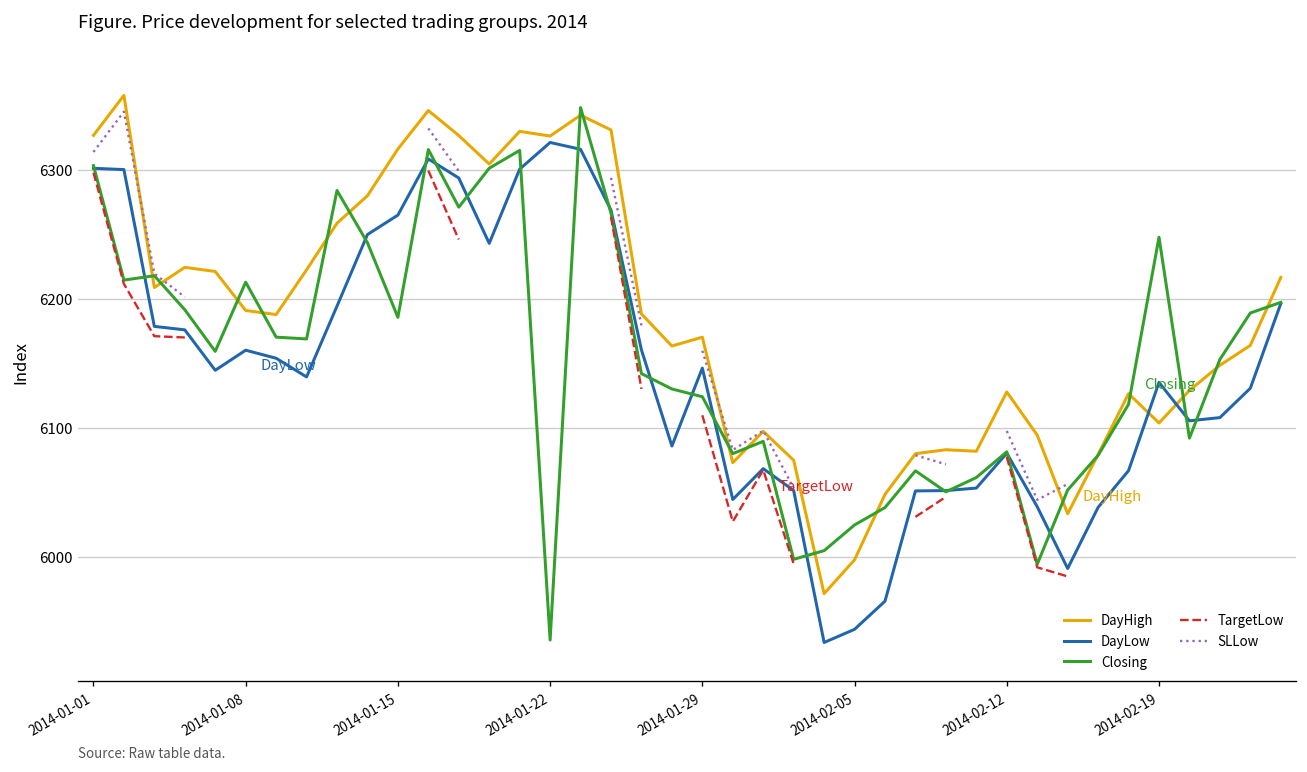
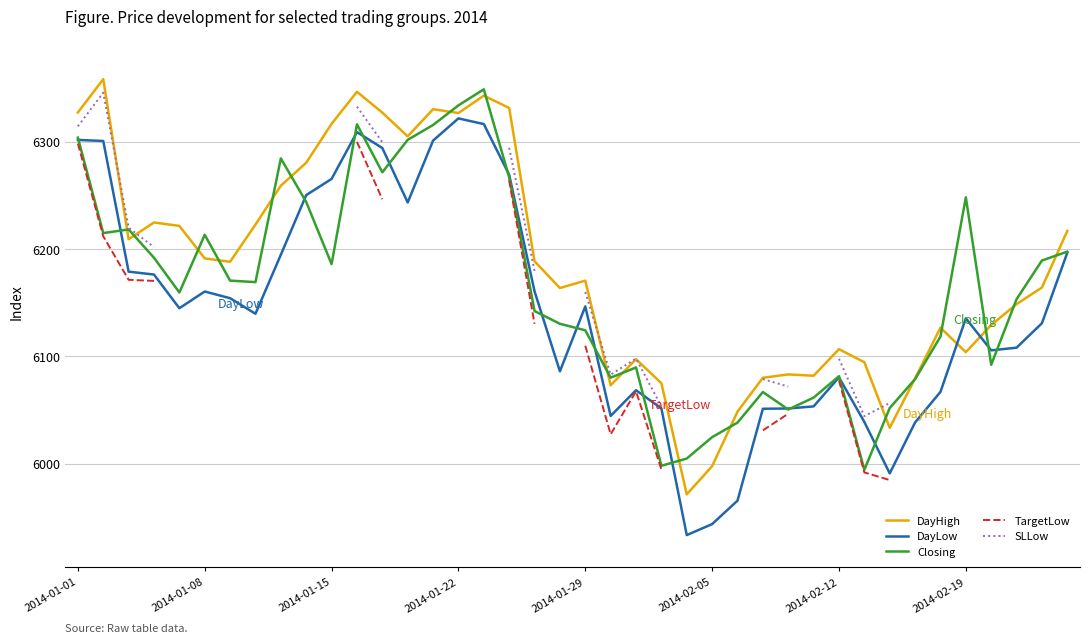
  {
    "DayHigh": {
      "2014-01-01": 6327,
      "2014-01-08": 6191,
      "2014-01-15": 6317,
      "2014-01-22": 6327,
      "2014-01-29": 6170,
      "2014-02-05": 5998,
-     "2014-02-12": 6128,
+     "2014-02-12": 6107,
      "2014-02-19": 6104
    },
    "DayLow": {
      "2014-01-08": 6160,
      "2014-01-15": 6265,
      "2014-01-22": 6322,
      "2014-01-29": 6146,
      "2014-02-05": 5944,
      "2014-02-19": 6135
    },
    "Closing": {
      "2014-01-08": 6213,
      "2014-01-15": 6186,
-     "2014-01-22": 5935,
+     "2014-01-22": 6334,
      "2014-01-29": 6124,
      "2014-02-05": 6025,
      "2014-02-19": 6248
    },
    "TargetLow": {
      "2014-01-01": 6298,
      "2014-01-29": 6110,
      "2014-02-12": 6077
    },
    "SLLow": {
      "2014-01-01": 6314,
      "2014-01-29": 6160,
      "2014-02-12": 6098
    }
  }
